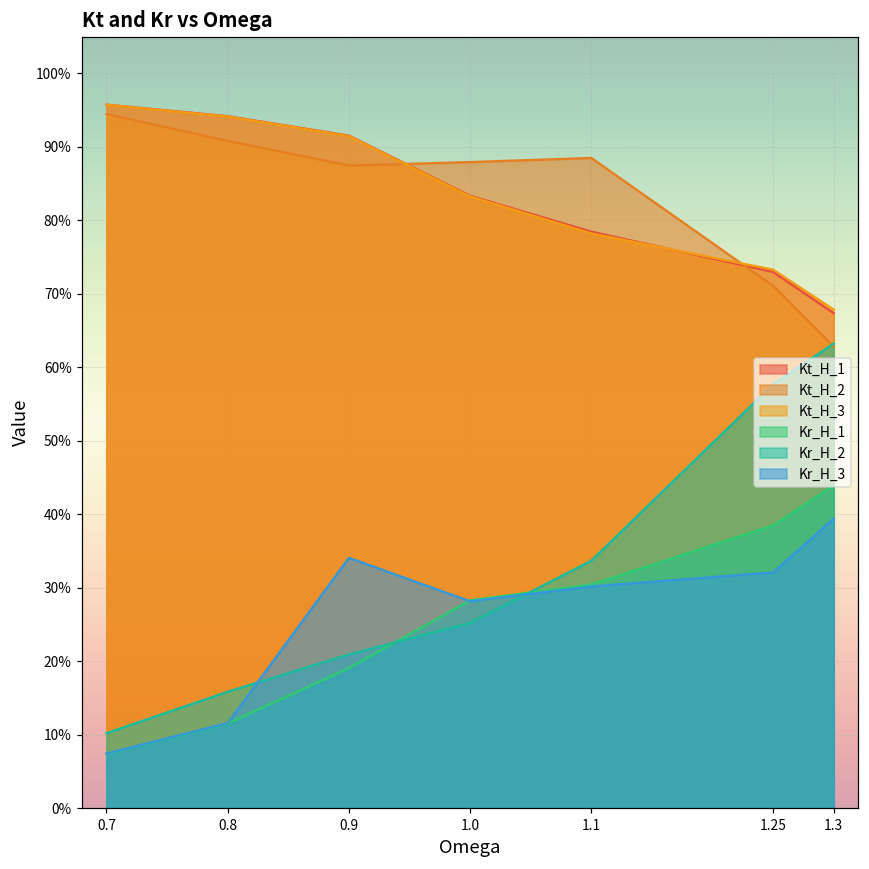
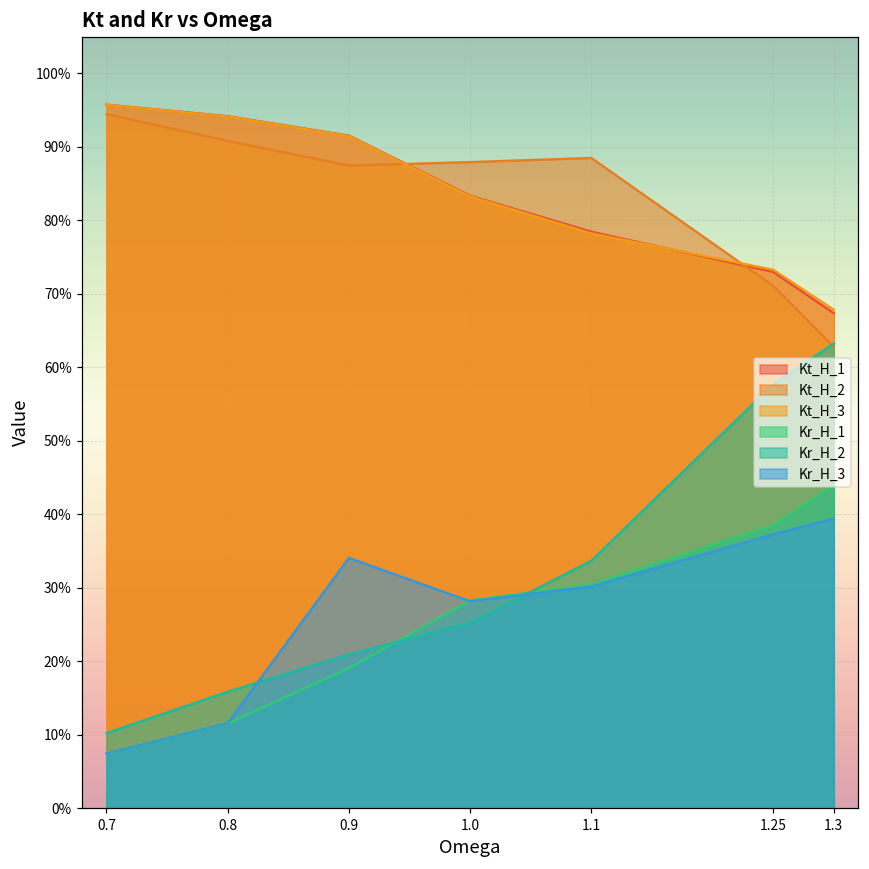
  {
    "Kr_H_3": {
      "0.9": "34%",
-     "1.25": "32%",
+     "1.25": "37%",
      "1.3": "39%"
    }
  }
